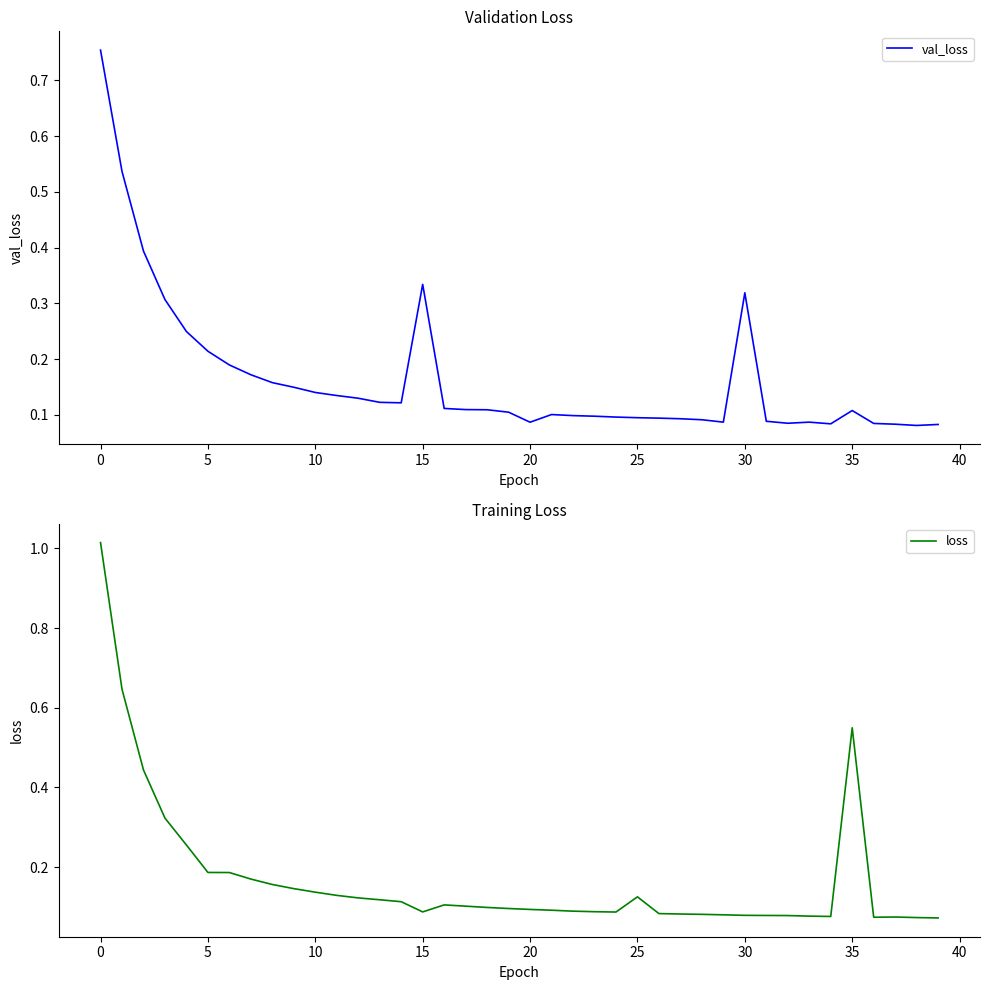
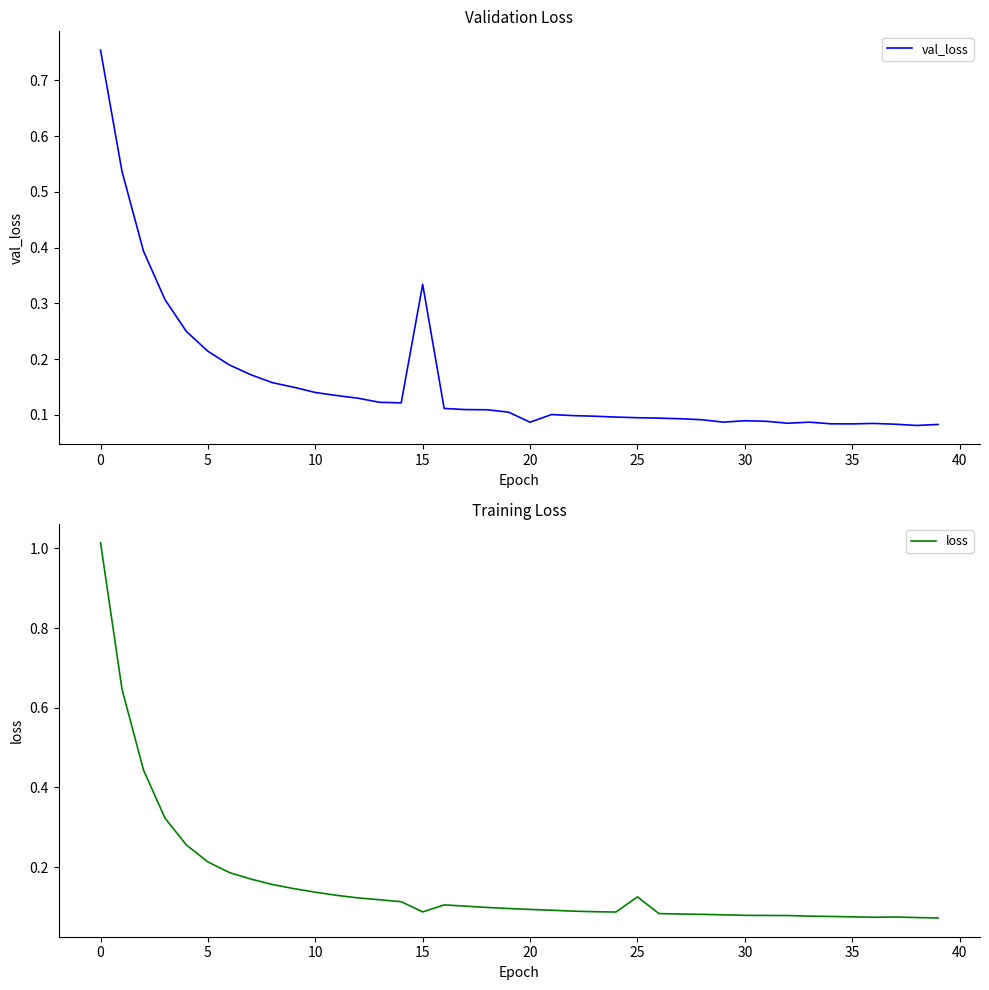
  {
    "Validation Loss": {
      "0": 0.75,
      "5": 0.21,
      "10": 0.14,
      "15": 0.33,
      "20": 0.09,
      "25": 0.09,
-     "30": 0.32,
-     "35": 0.11
+     "30": 0.09,
+     "35": 0.08
    },
    "Training Loss": {
      "0": 1.01,
-     "5": 0.19,
+     "5": 0.21,
      "10": 0.14,
      "15": 0.09,
      "20": 0.09,
      "25": 0.13,
      "30": 0.08,
-     "35": 0.55
+     "35": 0.08
    }
  }
